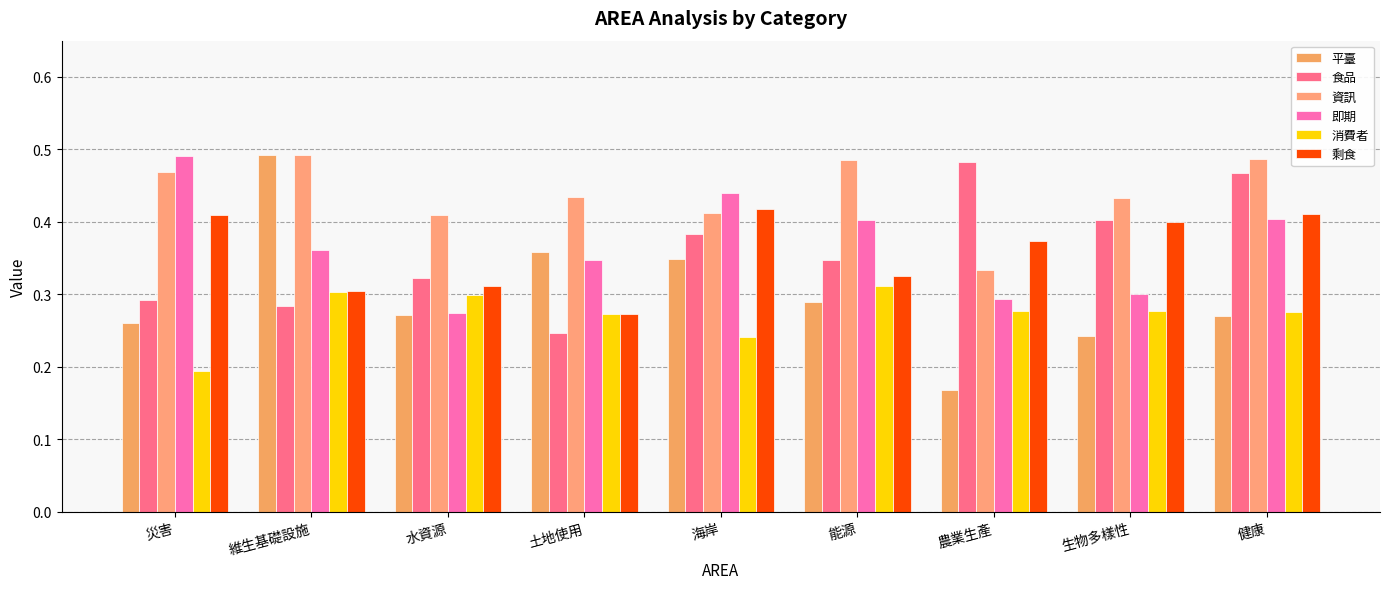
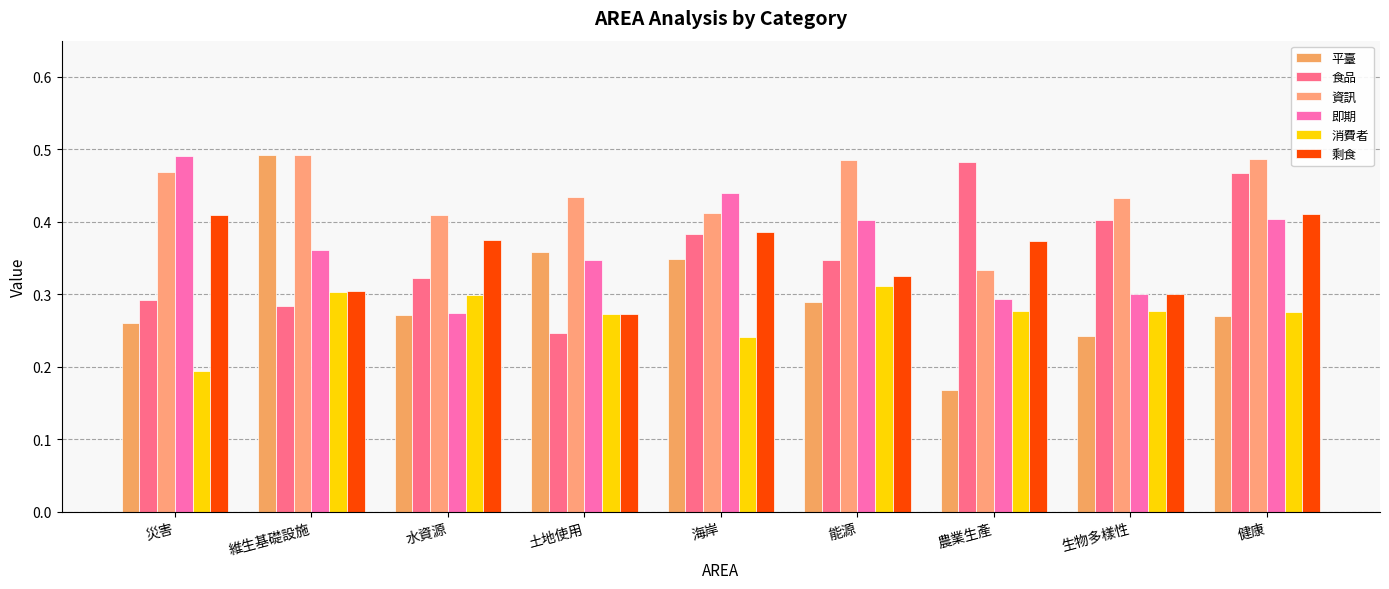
  {
    "消費者": {
      "災害": 0.19,
      "維生基礎設施": 0.30,
      "水資源": 0.30,
      "土地使用": 0.27,
      "海岸": 0.24,
      "能源": 0.31,
      "農業生產": 0.28,
      "生物多樣性": 0.28,
      "健康": 0.28
    },
    "剩食": {
      "災害": 0.41,
      "維生基礎設施": 0.30,
-     "水資源": 0.31,
+     "水資源": 0.37,
      "土地使用": 0.27,
-     "海岸": 0.42,
+     "海岸": 0.39,
      "能源": 0.33,
      "農業生產": 0.37,
-     "生物多樣性": 0.40,
+     "生物多樣性": 0.30,
      "健康": 0.41
    }
  }
